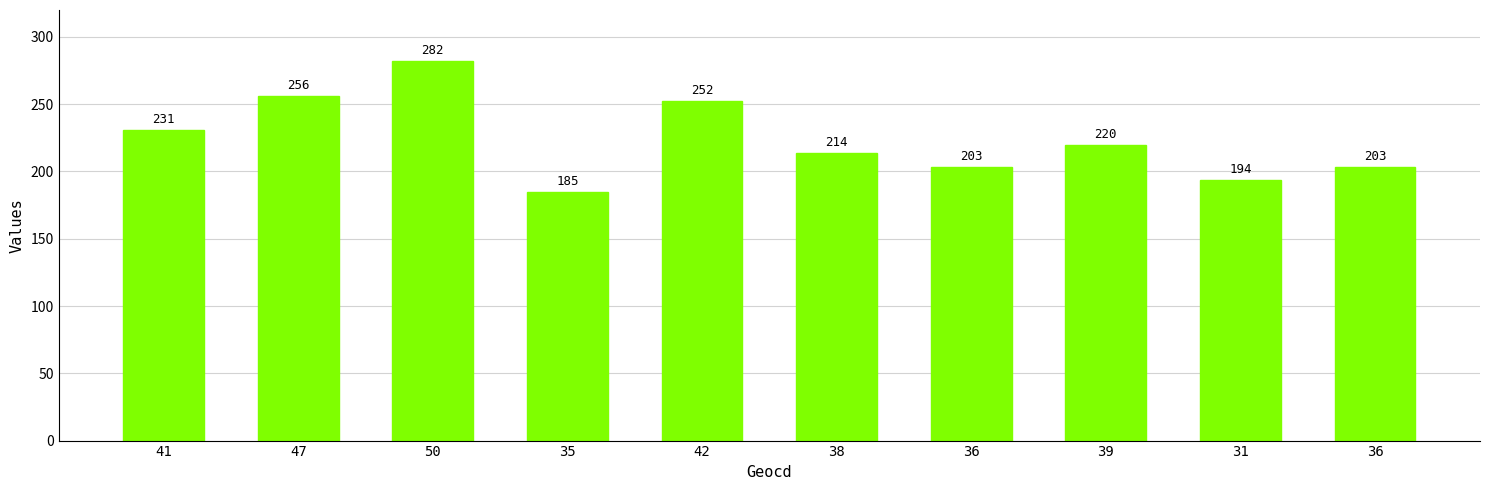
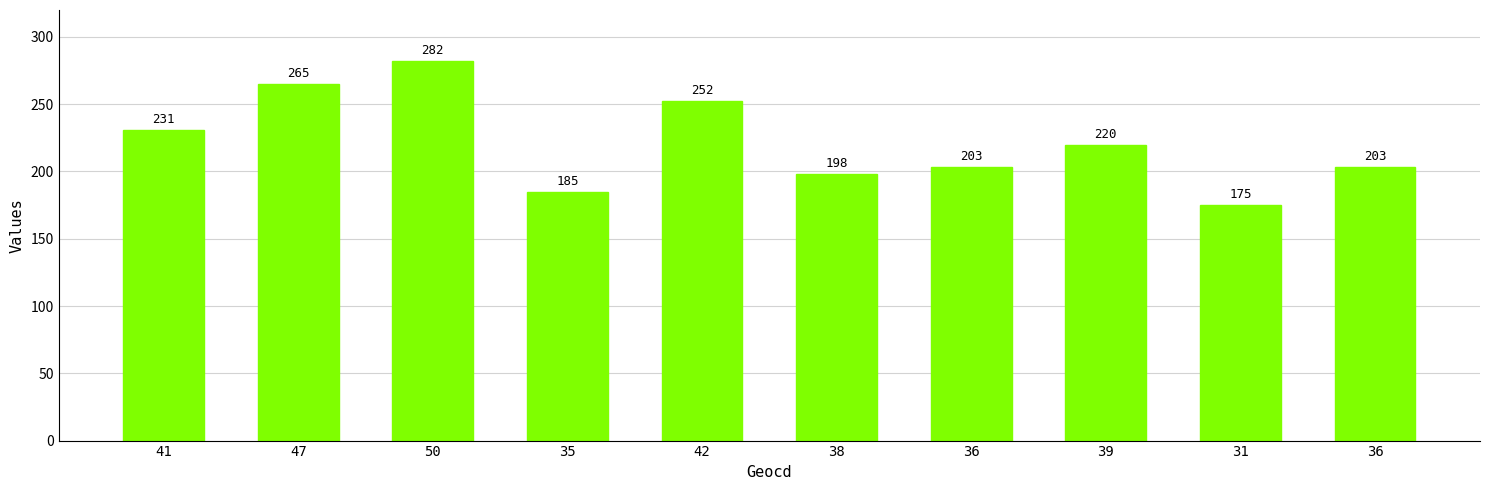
  {
    "41": 231,
-   "47": 256,
+   "47": 265,
    "50": 282,
    "35": 185,
    "42": 252,
-   "38": 214,
+   "38": 198,
    "39": 220,
-   "31": 194
+   "31": 175
  }
